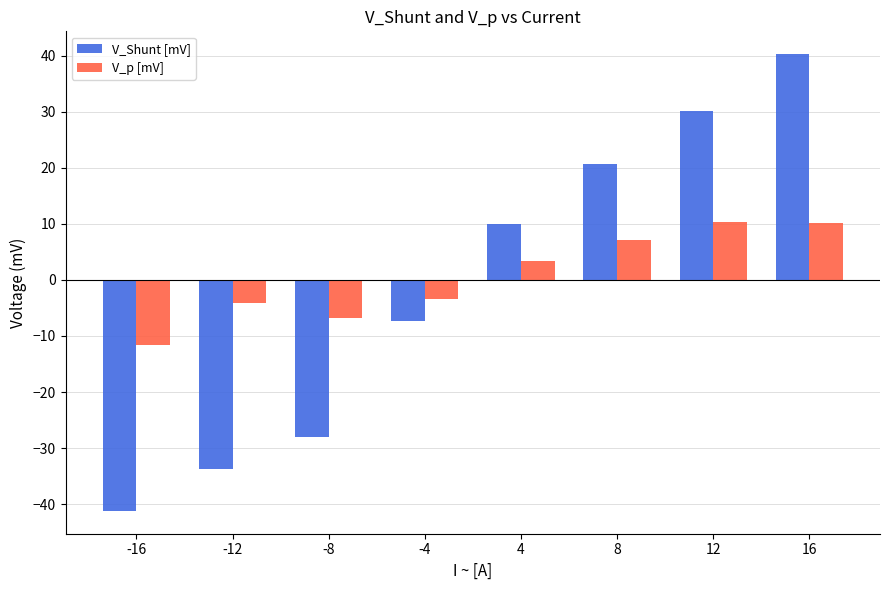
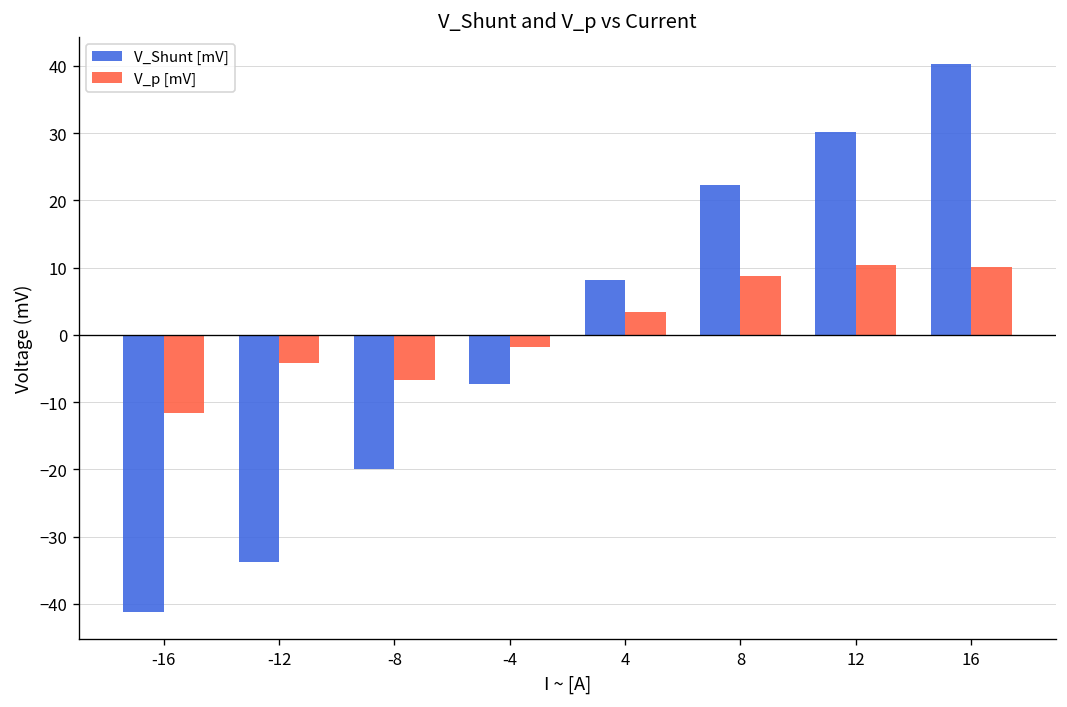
  {
    "V_Shunt [mV]": {
      "-16": -41,
      "-12": -34,
-     "-8": -28,
+     "-8": -20,
      "-4": -7,
-     "4": 10,
-     "8": 21,
+     "4": 8,
+     "8": 22,
      "12": 30,
      "16": 40
    },
    "V_p [mV]": {
      "-16": -12,
      "-12": -4,
      "-8": -7,
-     "-4": -3,
+     "-4": -2,
      "4": 3,
-     "8": 7,
+     "8": 9,
      "12": 10,
      "16": 10
    }
  }
